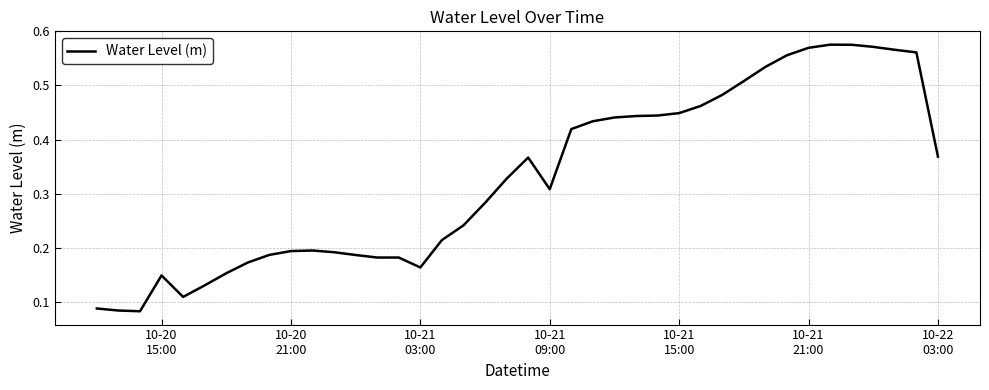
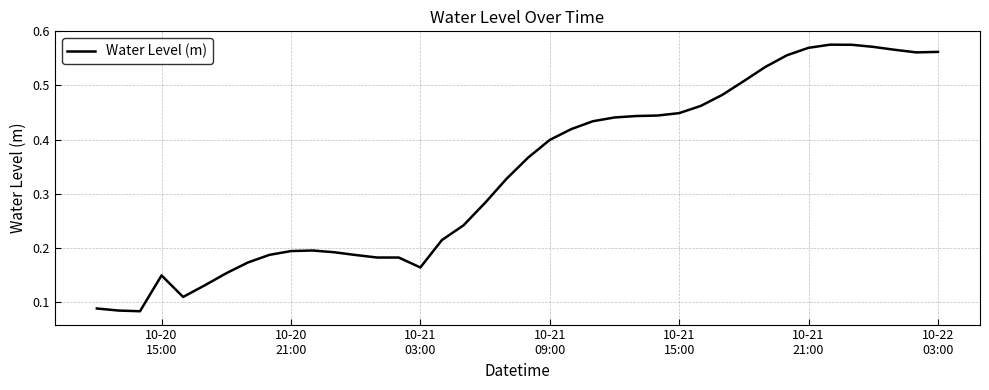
  {
    "10-20 15:00": 0.15,
    "10-20 21:00": 0.19,
    "10-21 03:00": 0.16,
-   "10-21 09:00": 0.31,
+   "10-21 09:00": 0.40,
    "10-21 15:00": 0.45,
    "10-21 21:00": 0.57,
-   "10-22 03:00": 0.37
+   "10-22 03:00": 0.56
  }
